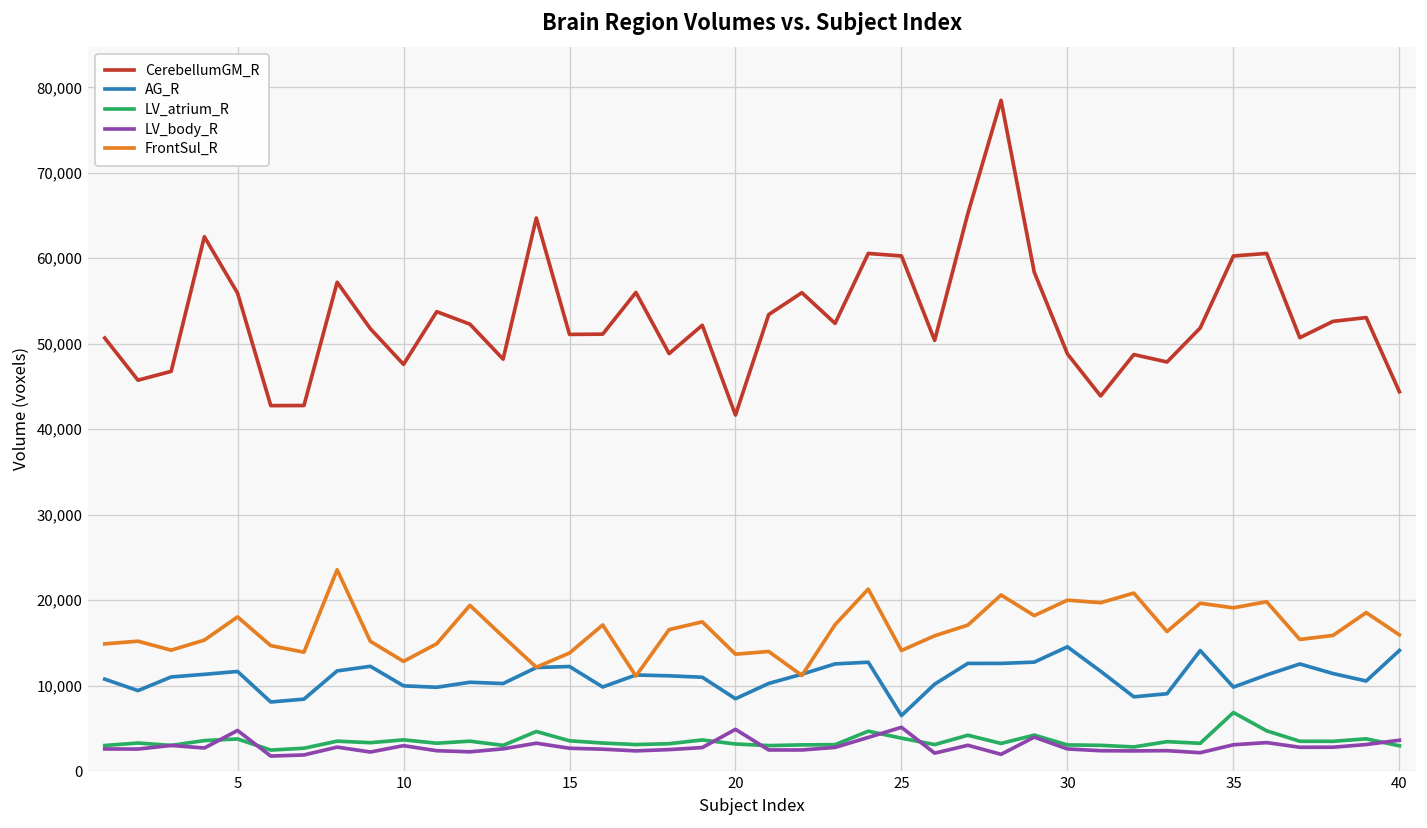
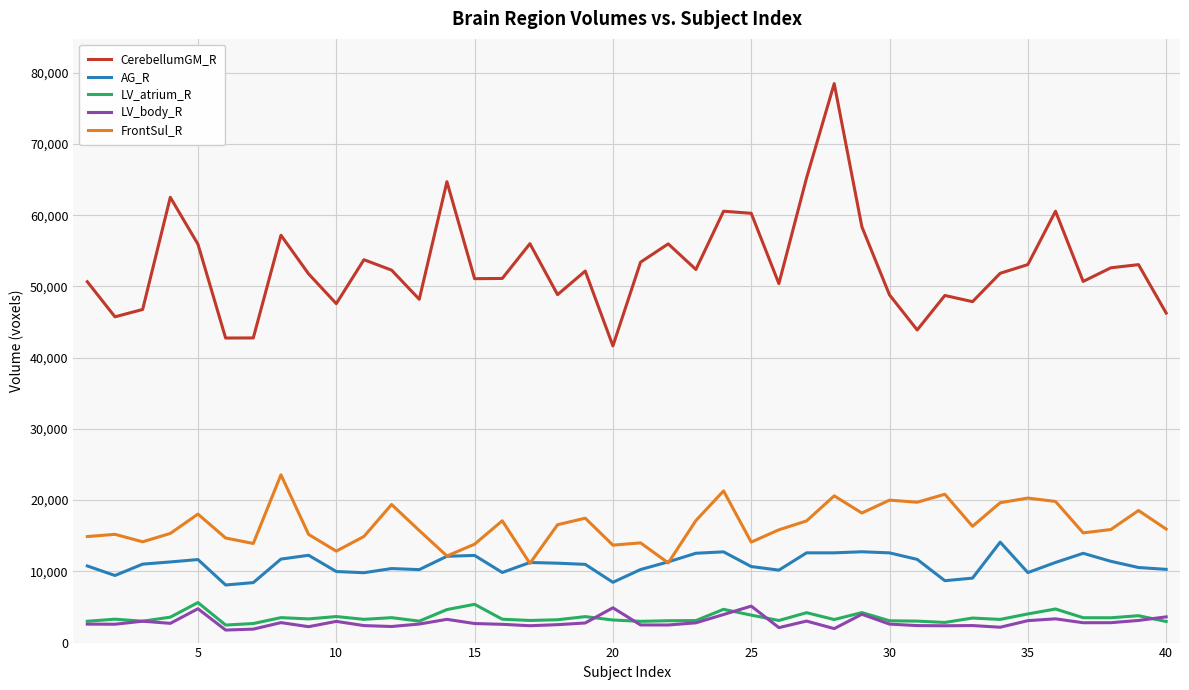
  {
    "CerebellumGM_R": {
      "5": "56,000",
      "10": "48,000",
      "15": "51,000",
      "20": "42,000",
      "25": "60,000",
      "30": "49,000",
-     "35": "60,000",
-     "40": "44,000"
+     "35": "53,000",
+     "40": "46,000"
    },
    "AG_R": {
      "5": "12,000",
      "10": "10,000",
      "15": "12,000",
      "20": "8,000",
-     "25": "6,000",
-     "30": "15,000",
+     "25": "11,000",
+     "30": "13,000",
      "35": "10,000",
-     "40": "14,000"
+     "40": "10,000"
    },
    "LV_atrium_R": {
-     "5": "4,000",
+     "5": "6,000",
      "10": "4,000",
-     "15": "4,000",
+     "15": "5,000",
      "20": "3,000",
      "25": "4,000",
      "30": "3,000",
-     "35": "7,000",
+     "35": "4,000",
      "40": "3,000"
    },
    "LV_body_R": {
      "5": "5,000",
      "10": "3,000",
      "15": "3,000",
      "20": "5,000",
      "25": "5,000",
      "30": "3,000",
      "35": "3,000",
      "40": "4,000"
    },
    "FrontSul_R": {
      "5": "18,000",
      "10": "13,000",
      "15": "14,000",
      "20": "14,000",
      "25": "14,000",
      "30": "20,000",
-     "35": "19,000",
+     "35": "20,000",
      "40": "16,000"
    }
  }
